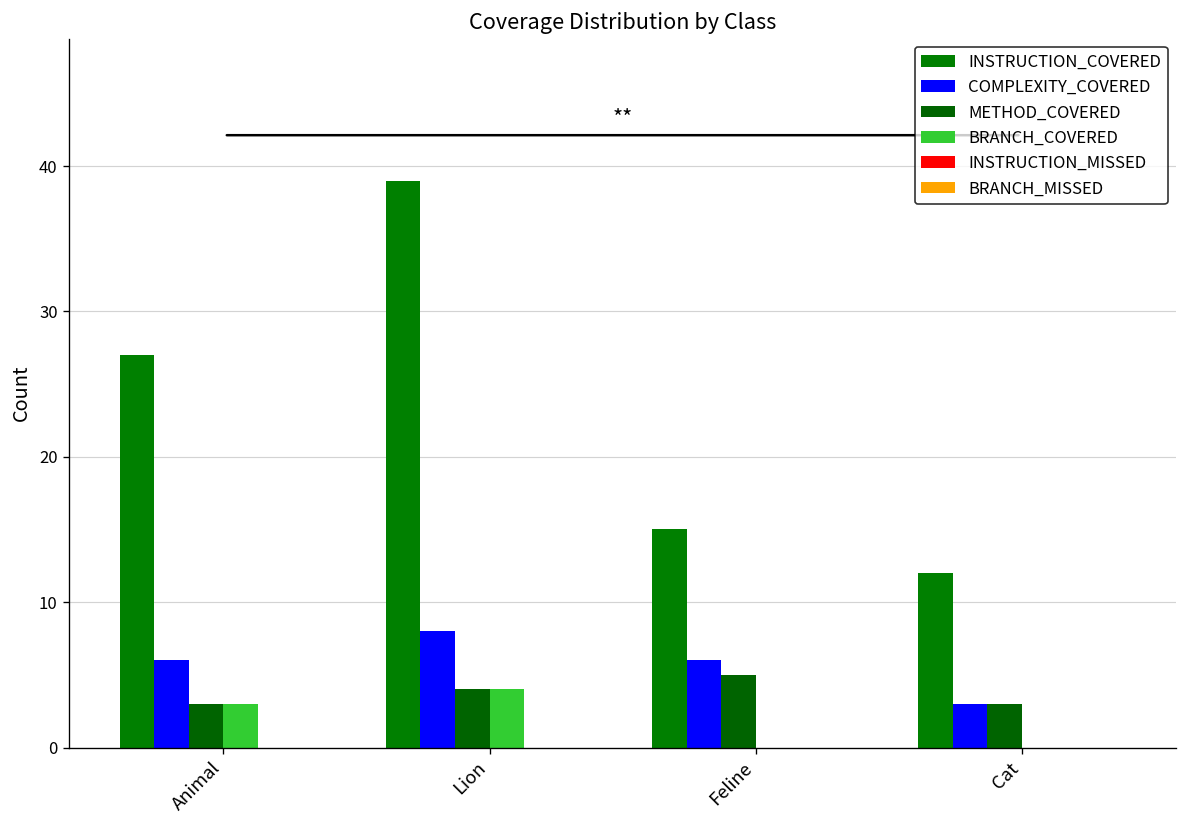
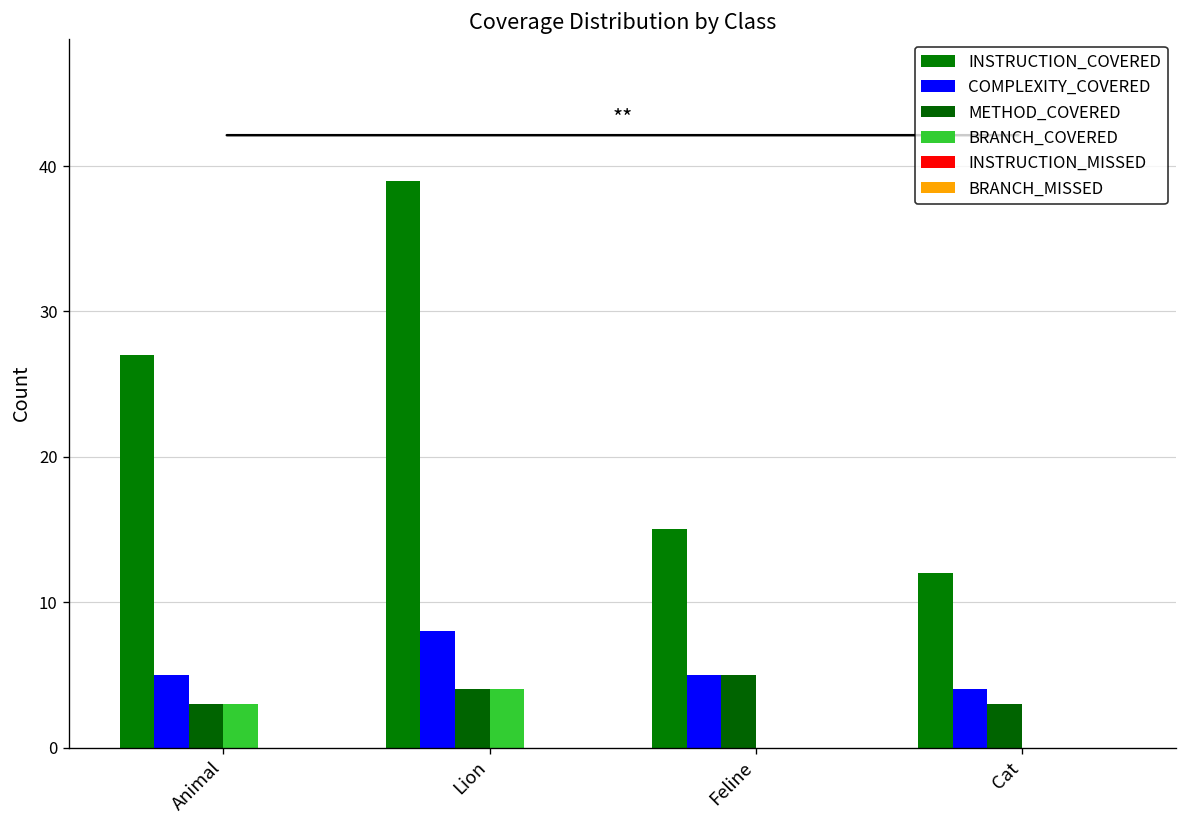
  {
    "COMPLEXITY_COVERED": {
-     "Animal": 6,
+     "Animal": 5,
      "Lion": 8,
-     "Feline": 6,
-     "Cat": 3
+     "Feline": 5,
+     "Cat": 4
    },
    "BRANCH_COVERED": {
      "Animal": 3,
      "Lion": 4,
      "Feline": 0,
      "Cat": 0
    },
    "INSTRUCTION_MISSED": {
      "Animal": 0,
      "Lion": 0,
      "Feline": 0,
      "Cat": 0
    },
    "BRANCH_MISSED": {
      "Animal": 0,
      "Lion": 0,
      "Feline": 0,
      "Cat": 0
    }
  }
